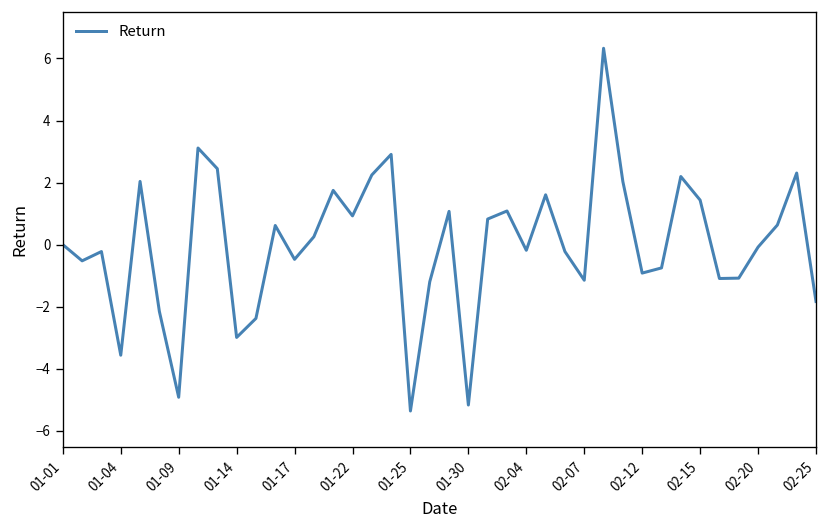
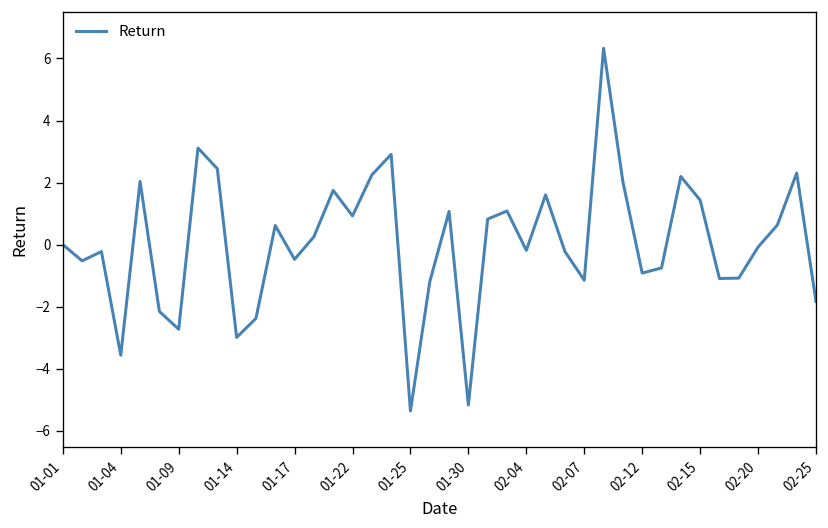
  {
    "01-01": 0.0,
    "01-04": -3.6,
-   "01-09": -4.9,
+   "01-09": -2.7,
    "01-14": -3.0,
    "01-17": -0.5,
    "01-22": 0.9,
    "01-25": -5.4,
    "01-30": -5.2,
    "02-04": -0.2,
    "02-07": -1.1,
    "02-12": -0.9,
    "02-15": 1.4,
    "02-20": -0.1,
    "02-25": -1.8
  }
